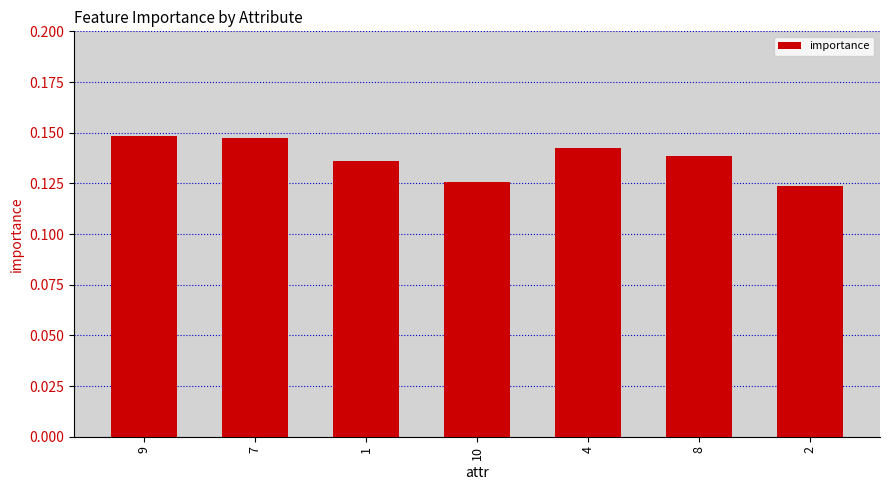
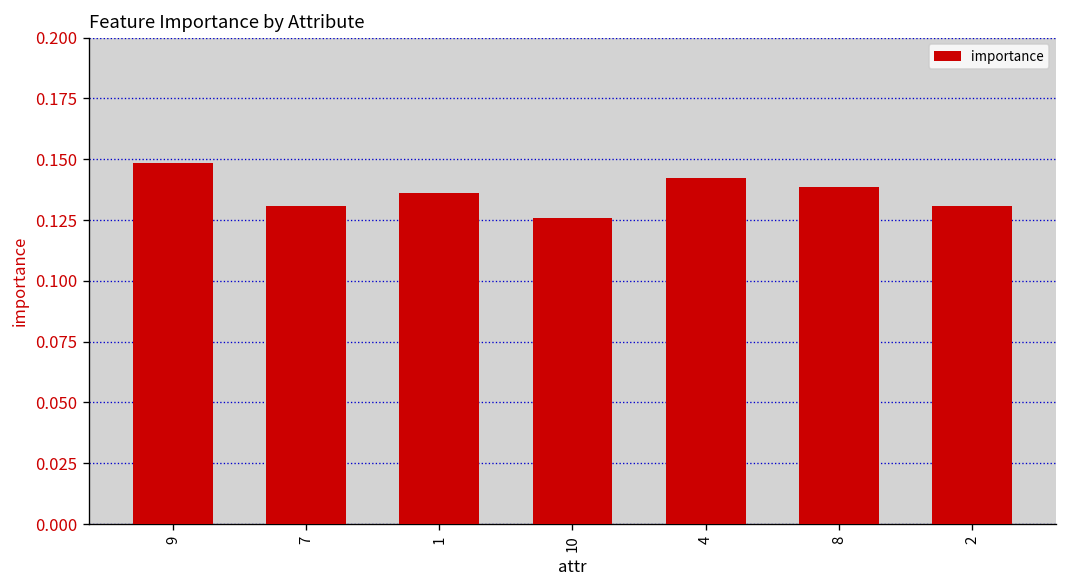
  {
    "9": 0.149,
-   "7": 0.147,
+   "7": 0.131,
    "1": 0.136,
    "10": 0.126,
    "4": 0.142,
    "8": 0.138,
-   "2": 0.124
+   "2": 0.131
  }
